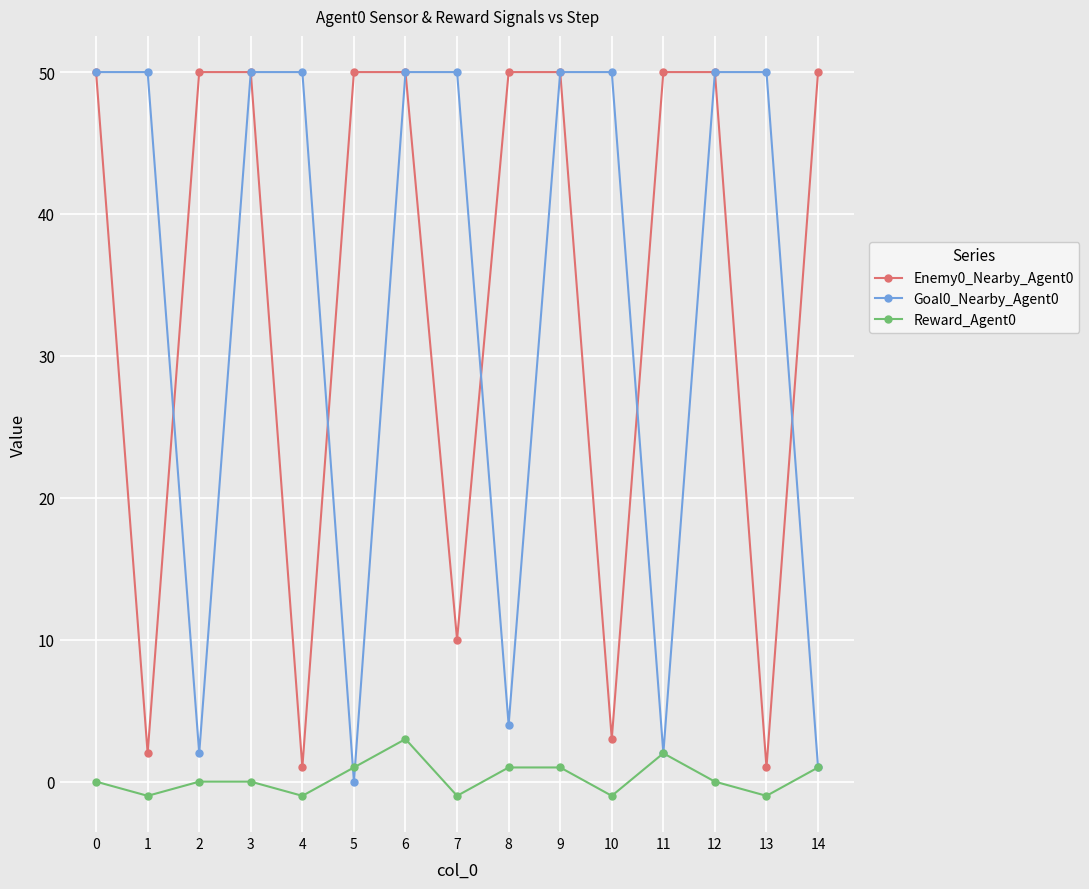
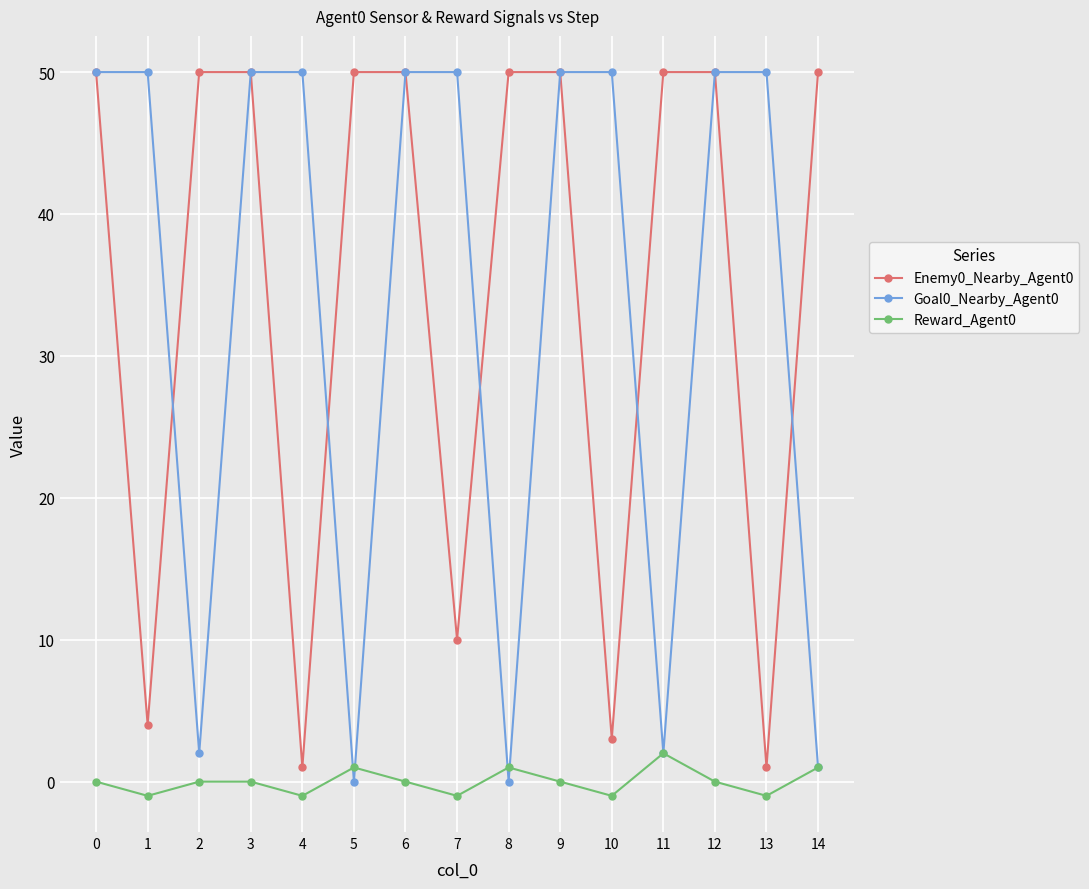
  {
    "Enemy0_Nearby_Agent0": {
-     "1": 2,
+     "1": 4,
      "2": 50,
      "4": 1,
      "5": 50,
      "7": 10,
      "8": 50,
      "10": 3,
      "11": 50,
      "13": 1,
      "14": 50
    },
    "Goal0_Nearby_Agent0": {
      "1": 50,
      "2": 2,
      "4": 50,
      "5": 0,
      "7": 50,
-     "8": 4,
+     "8": 0,
      "10": 50,
      "13": 50
    },
    "Reward_Agent0": {
      "0": 0,
      "1": -1,
      "2": 0,
      "3": 0,
      "4": -1,
      "5": 1,
-     "6": 3,
+     "6": 0,
      "7": -1,
      "8": 1,
-     "9": 1,
+     "9": 0,
      "10": -1,
      "12": 0,
      "13": -1
    }
  }
